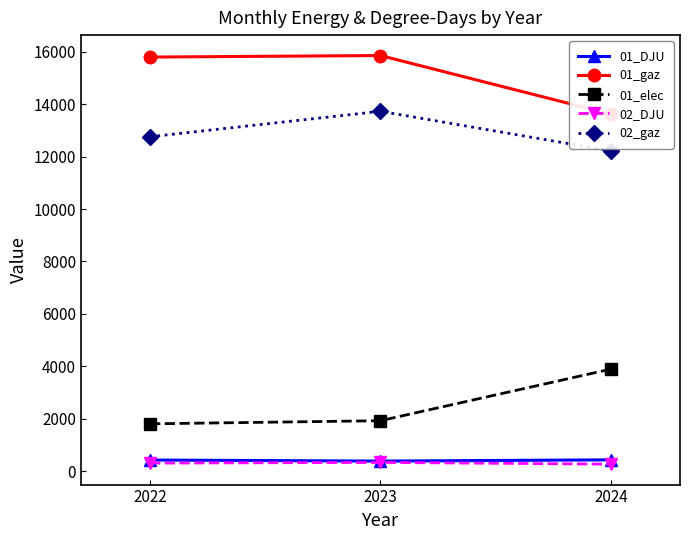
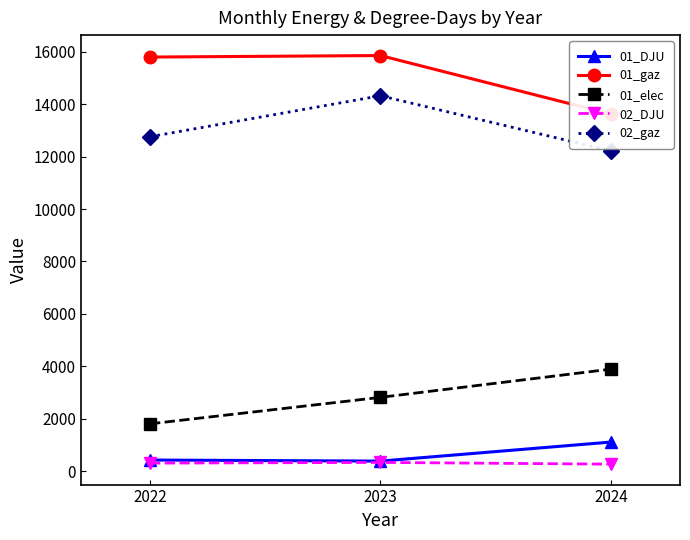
  {
    "01_DJU": {
      "2022": 400,
-     "2024": 400
+     "2024": 1100
    },
    "01_gaz": {
      "2022": 15800,
      "2023": 15900
    },
    "01_elec": {
      "2022": 1800,
-     "2023": 1900,
+     "2023": 2800,
      "2024": 3900
    },
    "02_DJU": {
      "2022": 300,
      "2024": 300
    },
    "02_gaz": {
      "2022": 12800,
-     "2023": 13700,
+     "2023": 14300,
      "2024": 12200
    }
  }
